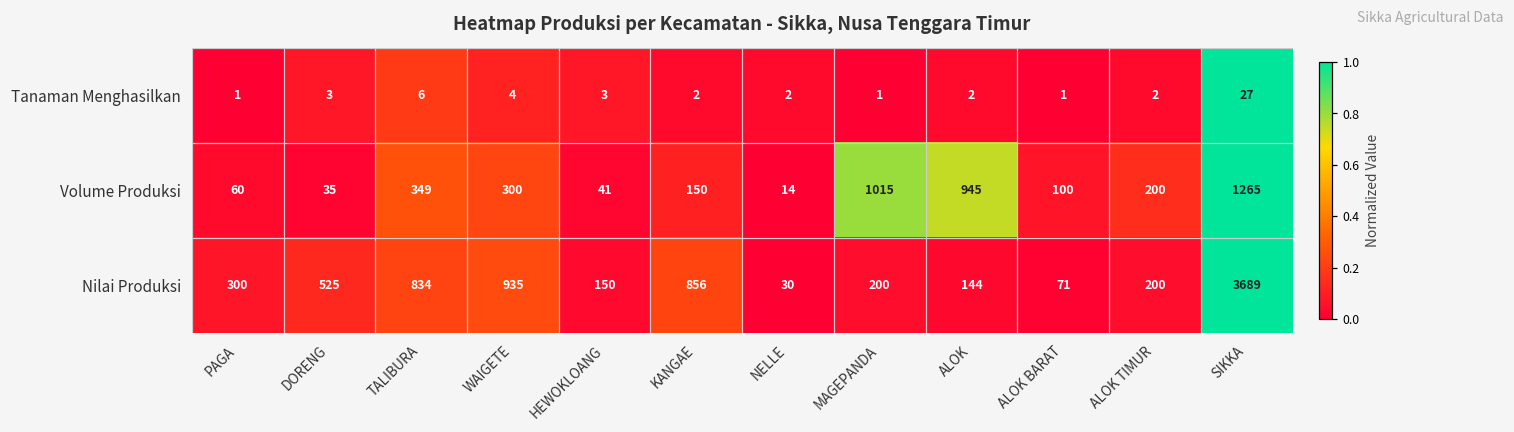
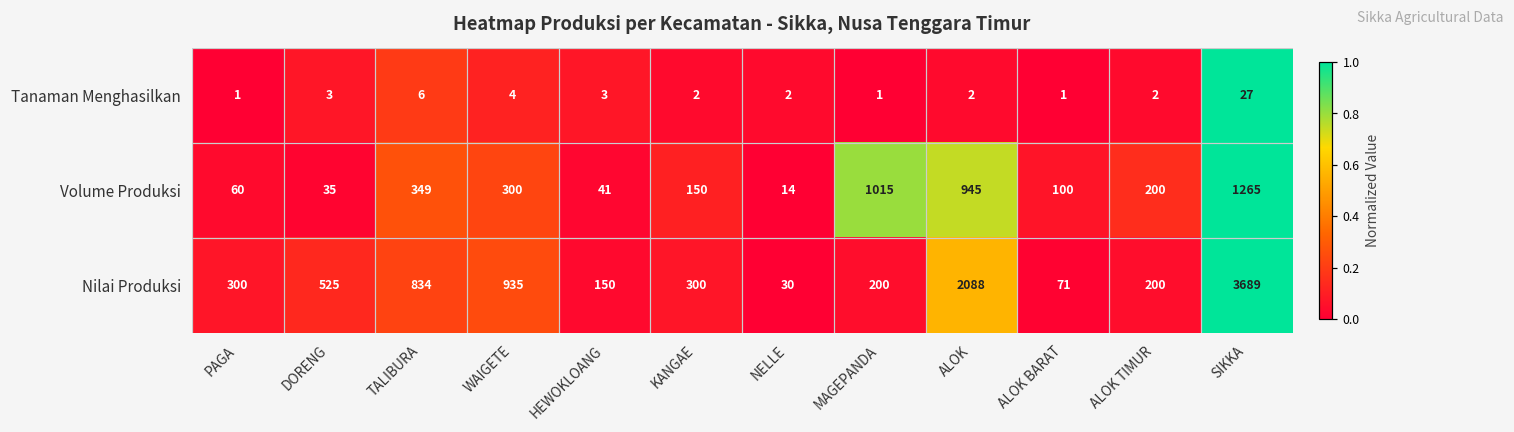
  {
    "Tanaman Menghasilkan": {
      "PAGA": 1,
      "DORENG": 3,
      "TALIBURA": 6,
      "WAIGETE": 4,
      "HEWOKLOANG": 3,
      "KANGAE": 2,
      "NELLE": 2,
      "MAGEPANDA": 1,
      "ALOK": 2,
      "ALOK BARAT": 1,
      "ALOK TIMUR": 2,
      "SIKKA": 27
    },
    "Volume Produksi": {
      "PAGA": 60,
      "DORENG": 35,
      "TALIBURA": 349,
      "WAIGETE": 300,
      "HEWOKLOANG": 41,
      "KANGAE": 150,
      "NELLE": 14,
      "MAGEPANDA": 1015,
      "ALOK": 945,
      "ALOK BARAT": 100,
      "ALOK TIMUR": 200,
      "SIKKA": 1265
    },
    "Nilai Produksi": {
      "PAGA": 300,
      "DORENG": 525,
      "TALIBURA": 834,
      "WAIGETE": 935,
      "HEWOKLOANG": 150,
-     "KANGAE": 856,
+     "KANGAE": 300,
      "NELLE": 30,
      "MAGEPANDA": 200,
-     "ALOK": 144,
+     "ALOK": 2088,
      "ALOK BARAT": 71,
      "ALOK TIMUR": 200,
      "SIKKA": 3689
    }
  }
